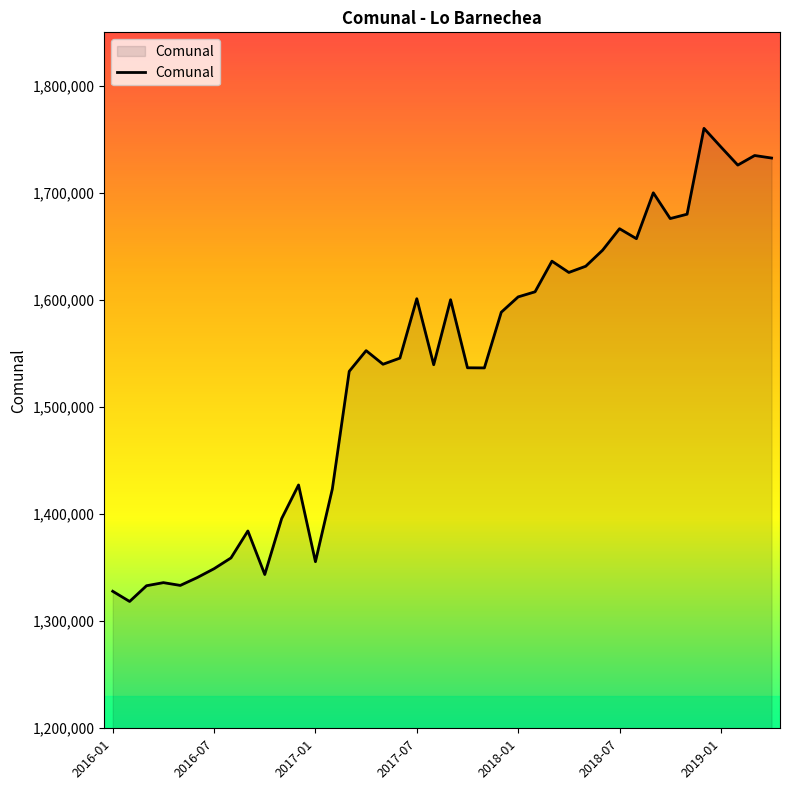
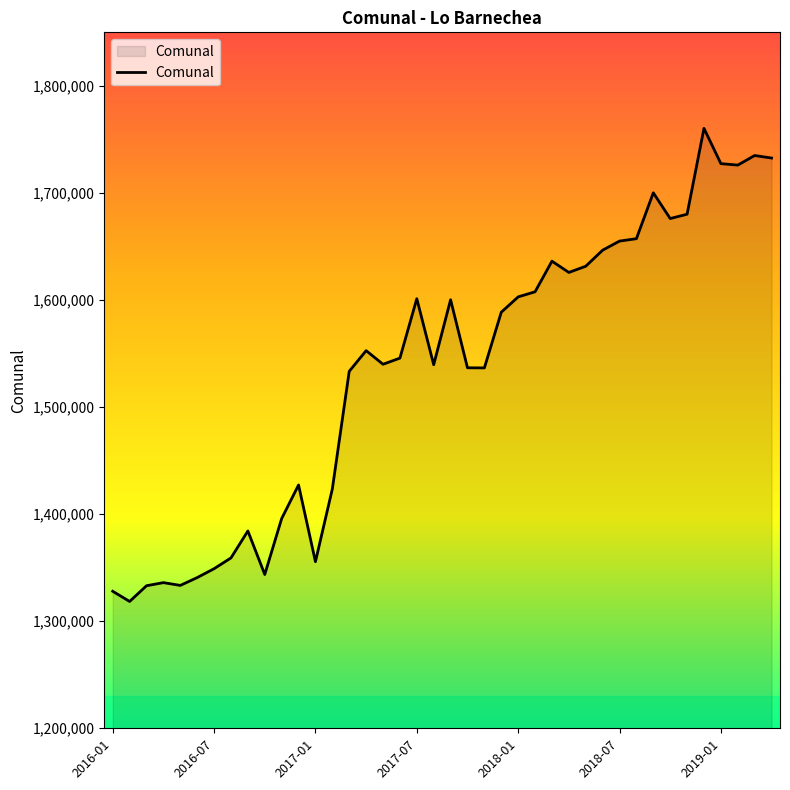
  {
    "2016-01": "1,328,000",
    "2016-07": "1,349,000",
    "2017-01": "1,356,000",
    "2017-07": "1,601,000",
    "2018-01": "1,603,000",
-   "2018-07": "1,667,000",
-   "2019-01": "1,743,000"
+   "2018-07": "1,655,000",
+   "2019-01": "1,727,000"
  }
